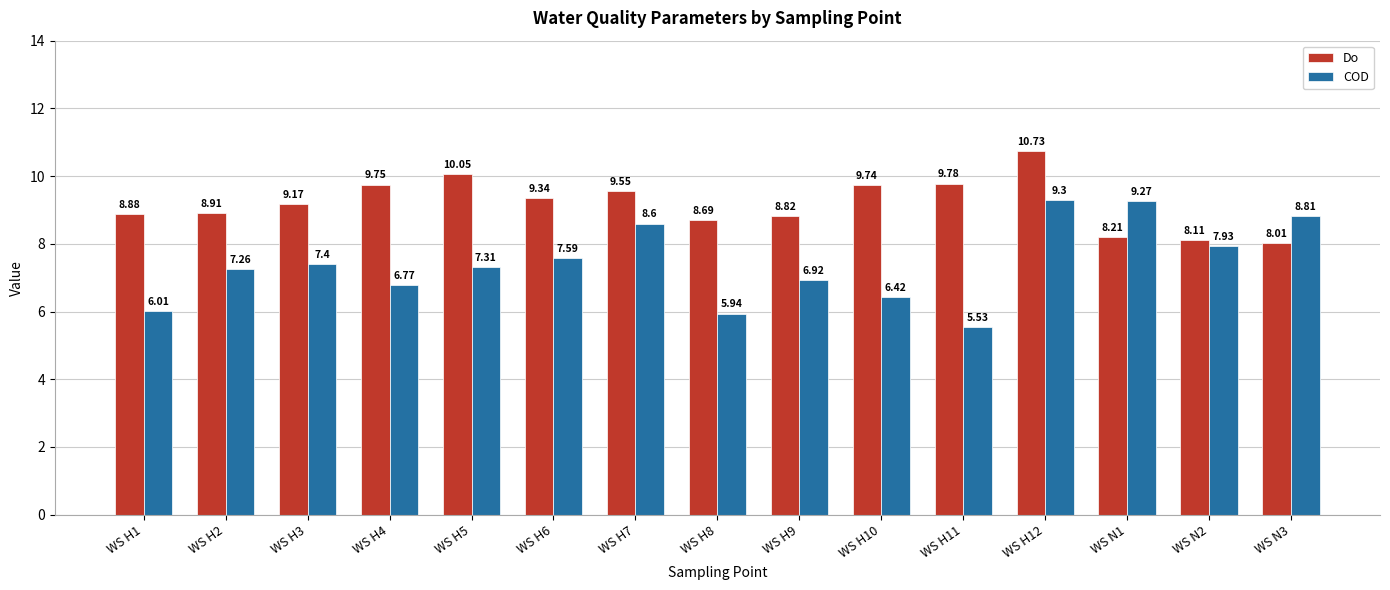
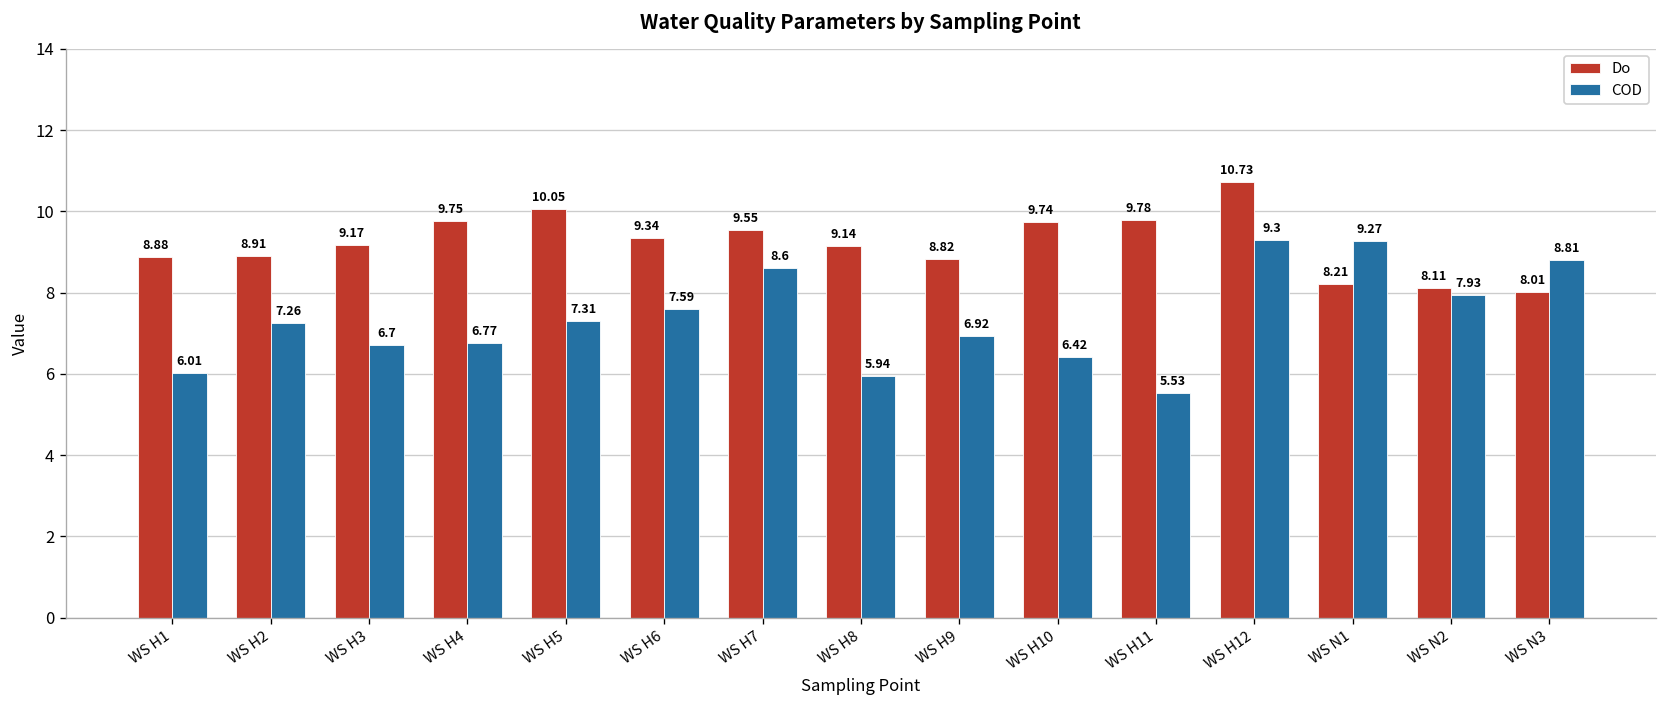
  {
    "Do": {
      "WS H1": 8.88,
      "WS H2": 8.91,
      "WS H3": 9.17,
      "WS H4": 9.75,
      "WS H5": 10.05,
      "WS H6": 9.34,
      "WS H7": 9.55,
-     "WS H8": 8.69,
+     "WS H8": 9.14,
      "WS H9": 8.82,
      "WS H10": 9.74,
      "WS H11": 9.78,
      "WS H12": 10.73,
      "WS N1": 8.21,
      "WS N2": 8.11,
      "WS N3": 8.01
    },
    "COD": {
      "WS H1": 6.01,
      "WS H2": 7.26,
-     "WS H3": 7.4,
+     "WS H3": 6.7,
      "WS H4": 6.77,
      "WS H5": 7.31,
      "WS H6": 7.59,
      "WS H7": 8.6,
      "WS H8": 5.94,
      "WS H9": 6.92,
      "WS H10": 6.42,
      "WS H11": 5.53,
      "WS H12": 9.3,
      "WS N1": 9.27,
      "WS N2": 7.93,
      "WS N3": 8.81
    }
  }
